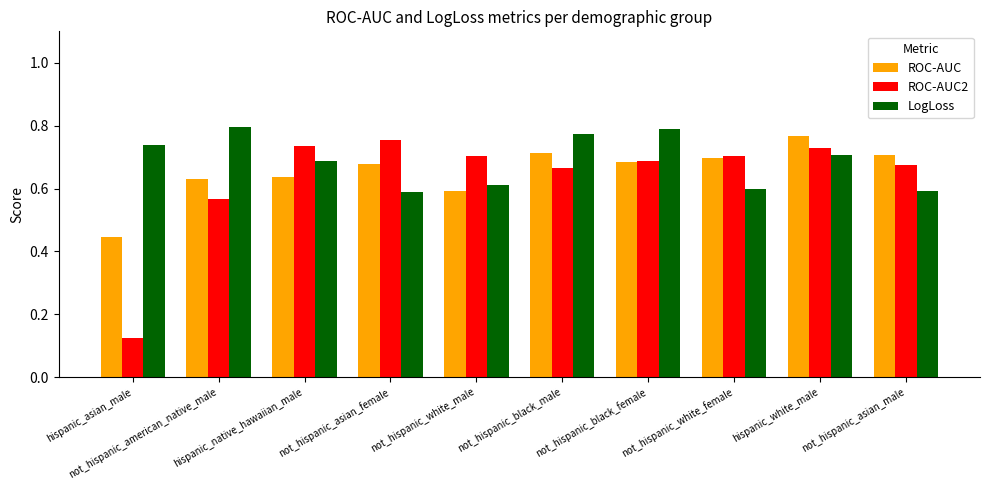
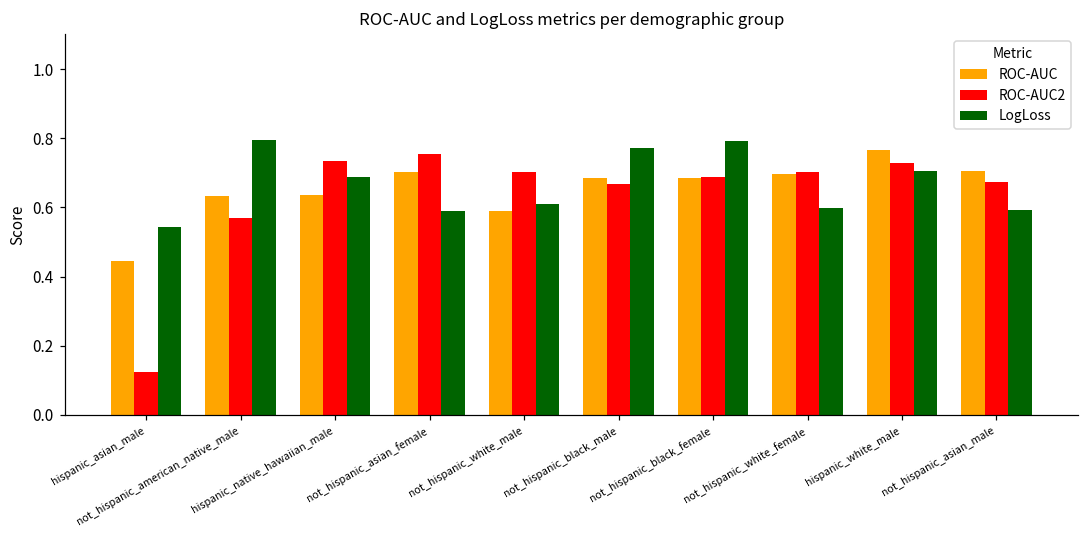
  {
    "ROC-AUC": {
      "hispanic_asian_male": 0.44,
      "not_hispanic_american_native_male": 0.63,
      "hispanic_native_hawaiian_male": 0.64,
-     "not_hispanic_asian_female": 0.68,
+     "not_hispanic_asian_female": 0.70,
      "not_hispanic_white_male": 0.59,
-     "not_hispanic_black_male": 0.71,
+     "not_hispanic_black_male": 0.68,
      "not_hispanic_black_female": 0.68,
      "not_hispanic_white_female": 0.70,
      "hispanic_white_male": 0.77,
      "not_hispanic_asian_male": 0.71
    },
    "ROC-AUC2": {
      "hispanic_asian_male": 0.12,
      "not_hispanic_american_native_male": 0.57,
      "hispanic_native_hawaiian_male": 0.73,
      "not_hispanic_asian_female": 0.75,
      "not_hispanic_white_male": 0.70,
      "not_hispanic_black_male": 0.67,
      "not_hispanic_black_female": 0.69,
      "not_hispanic_white_female": 0.70,
      "hispanic_white_male": 0.73,
      "not_hispanic_asian_male": 0.67
    },
    "LogLoss": {
-     "hispanic_asian_male": 0.74,
+     "hispanic_asian_male": 0.54,
      "not_hispanic_american_native_male": 0.80,
      "hispanic_native_hawaiian_male": 0.69,
      "not_hispanic_asian_female": 0.59,
      "not_hispanic_white_male": 0.61,
      "not_hispanic_black_male": 0.77,
      "not_hispanic_black_female": 0.79,
      "not_hispanic_white_female": 0.60,
      "hispanic_white_male": 0.71,
      "not_hispanic_asian_male": 0.59
    }
  }
